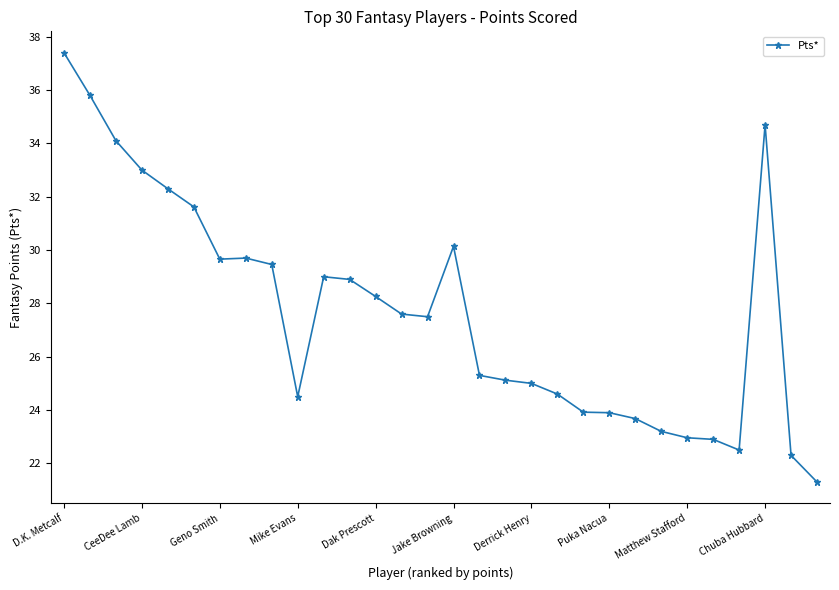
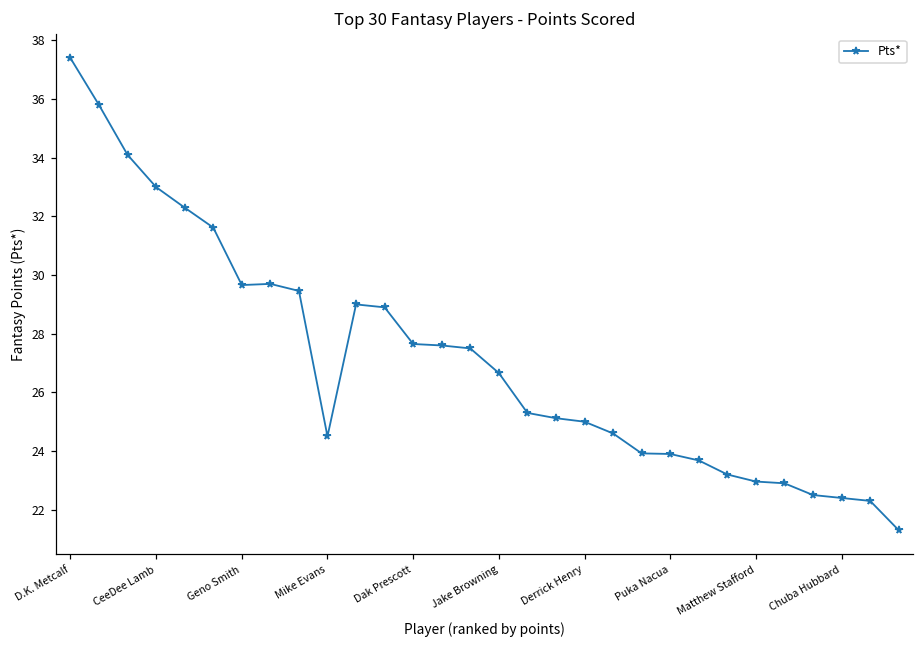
  {
    "D.K. Metcalf": 37.4,
    "CeeDee Lamb": 33.0,
    "Geno Smith": 29.7,
    "Mike Evans": 24.5,
-   "Dak Prescott": 28.3,
-   "Jake Browning": 30.1,
+   "Dak Prescott": 27.7,
+   "Jake Browning": 26.7,
    "Derrick Henry": 25.0,
    "Puka Nacua": 23.9,
    "Matthew Stafford": 23.0,
-   "Chuba Hubbard": 34.7
+   "Chuba Hubbard": 22.4
  }
